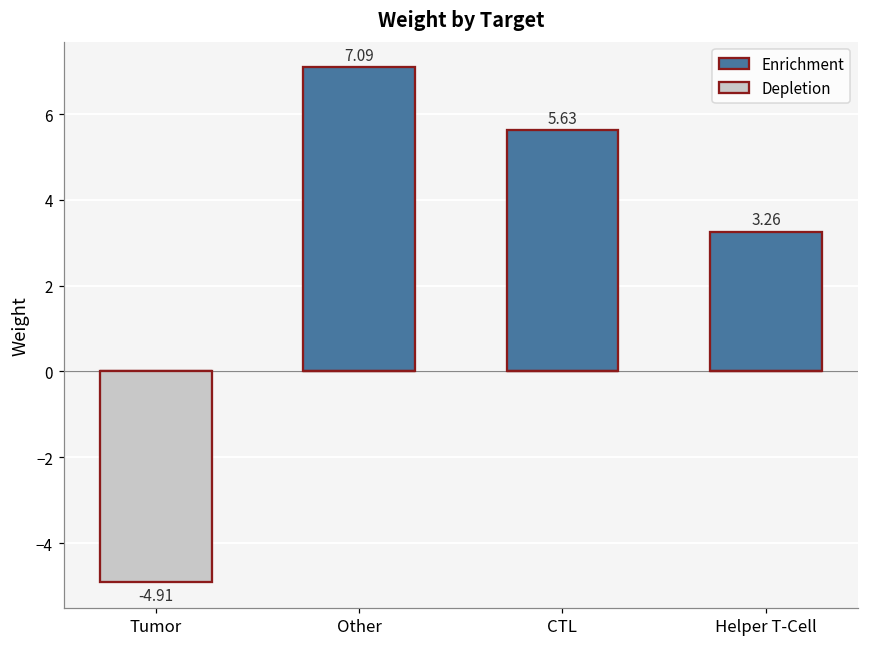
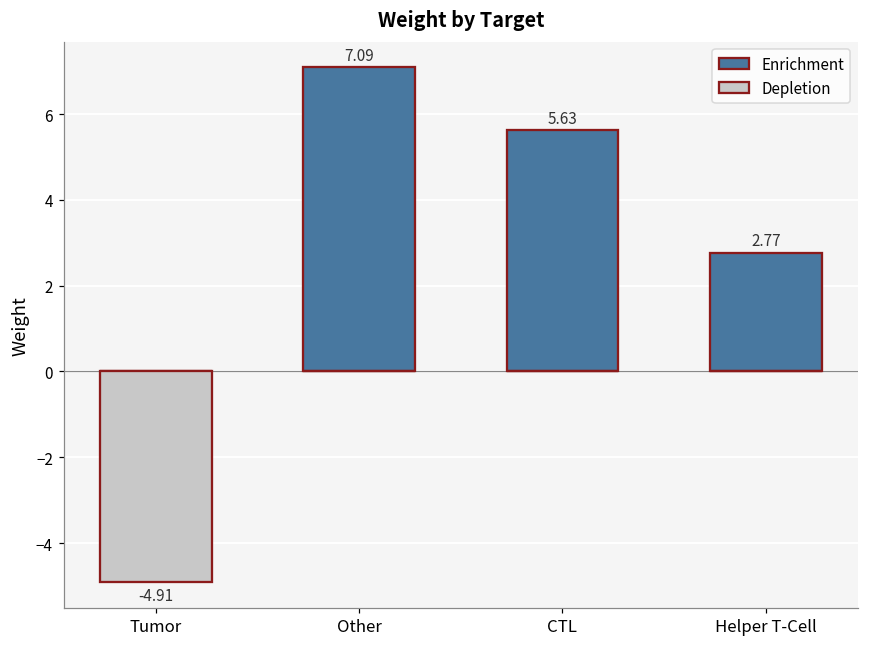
  {
    "Enrichment": {
      "Other": 7.09,
      "CTL": 5.63,
-     "Helper T-Cell": 3.26
+     "Helper T-Cell": 2.77
    },
    "Depletion": {
      "Tumor": -4.91
    }
  }
